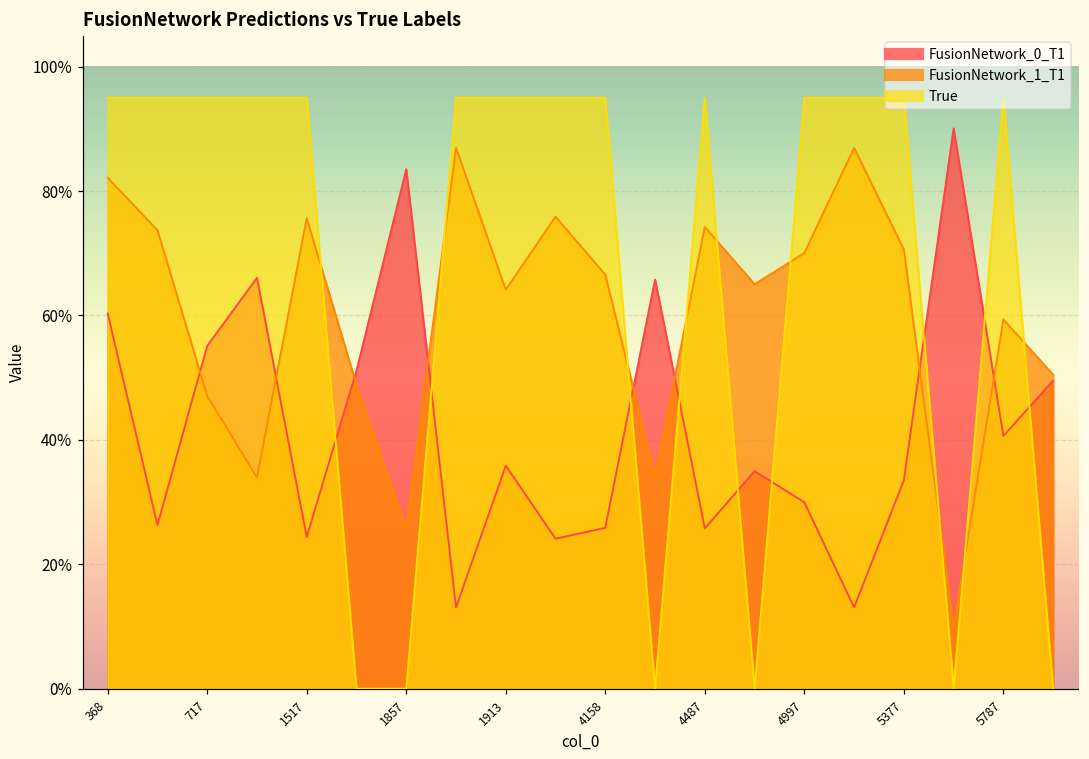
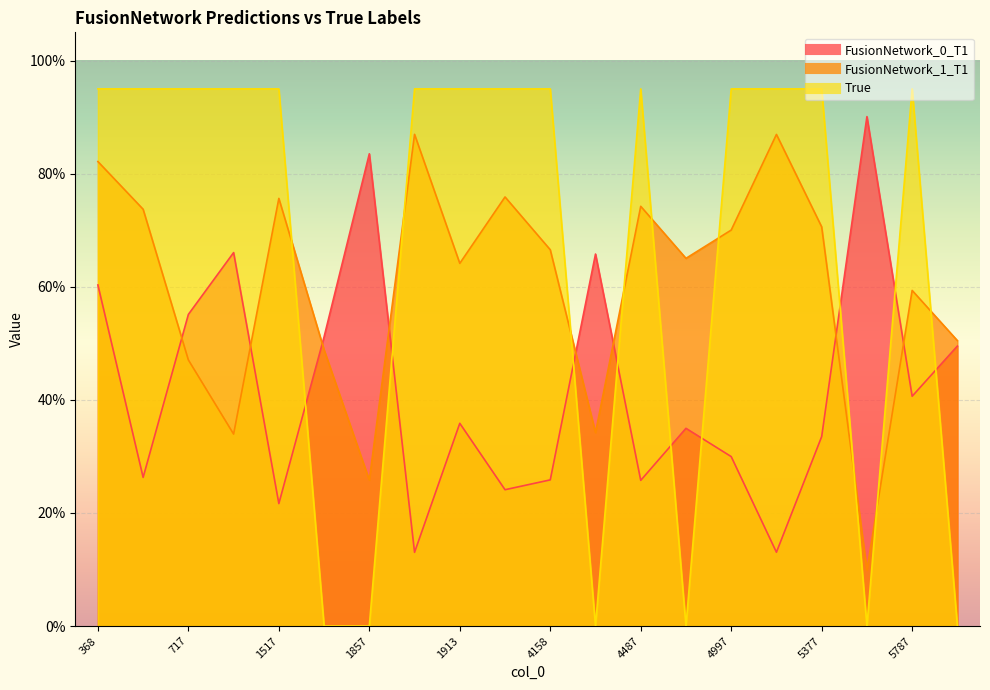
  {
    "FusionNetwork_0_T1": {
      "368": "60%",
      "717": "55%",
-     "1517": "24%",
+     "1517": "22%",
      "1857": "84%",
      "1913": "36%",
      "4158": "26%",
      "4487": "26%",
      "4997": "30%",
      "5377": "34%",
      "5787": "41%"
    },
    "FusionNetwork_1_T1": {
      "368": "82%",
      "717": "47%",
      "1517": "76%",
      "1857": "26%",
      "1913": "64%",
      "4158": "67%",
      "4487": "74%",
      "4997": "70%",
      "5377": "71%",
      "5787": "59%"
    },
    "True": {
      "368": "95%",
      "717": "95%",
      "1517": "95%",
      "1857": "0%",
      "1913": "95%",
      "4158": "95%",
      "4487": "95%",
      "4997": "95%"
    }
  }
